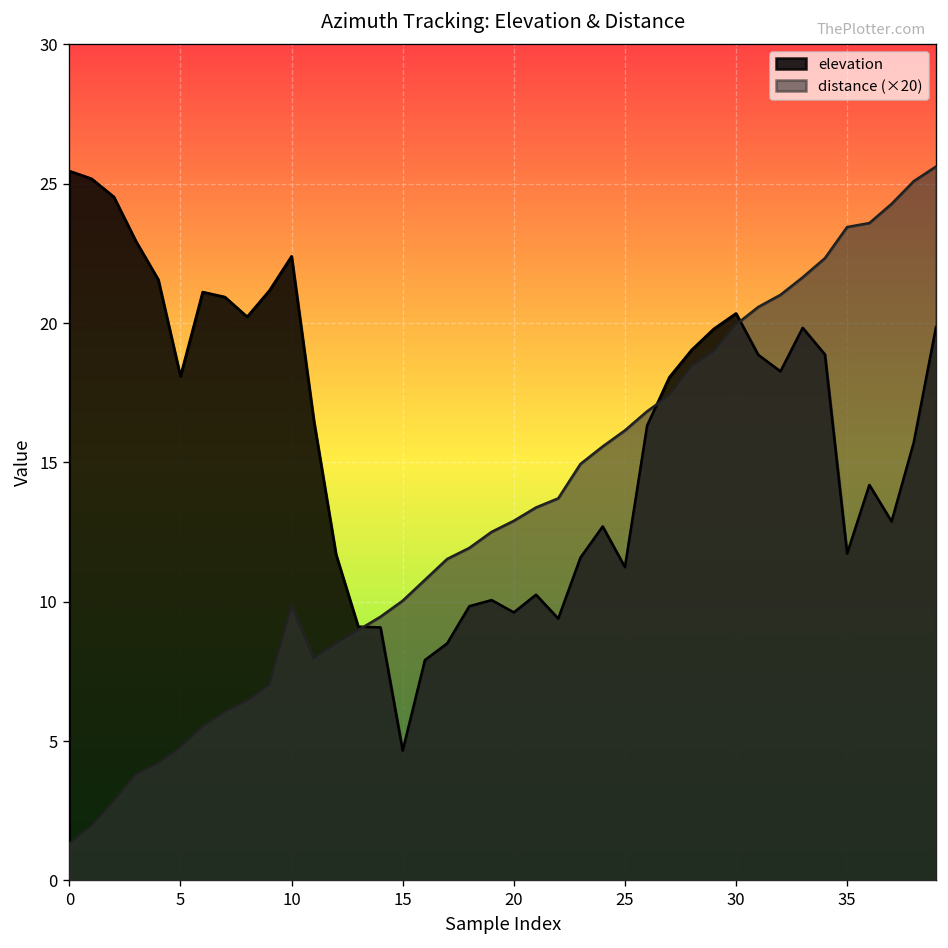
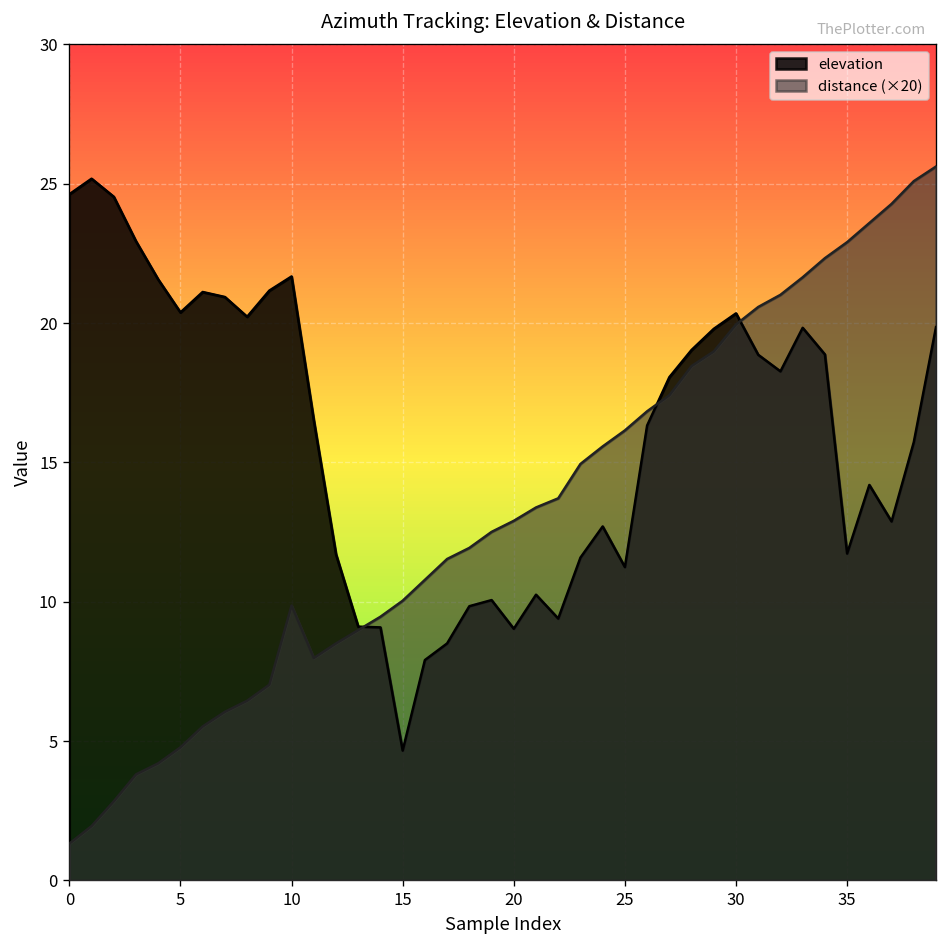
  {
    "elevation": {
-     "0": 25.5,
-     "5": 18.1,
-     "10": 22.4,
+     "0": 24.6,
+     "5": 20.4,
+     "10": 21.7,
      "15": 4.7,
-     "20": 9.6,
+     "20": 9.0,
      "25": 11.2,
      "30": 20.3,
      "35": 11.7
    },
    "distance (×20)": {
      "0": 1.3,
      "5": 4.8,
      "10": 9.9,
      "15": 10.0,
      "20": 12.9,
      "25": 16.1,
      "30": 19.9,
-     "35": 23.4
+     "35": 22.9
    }
  }
